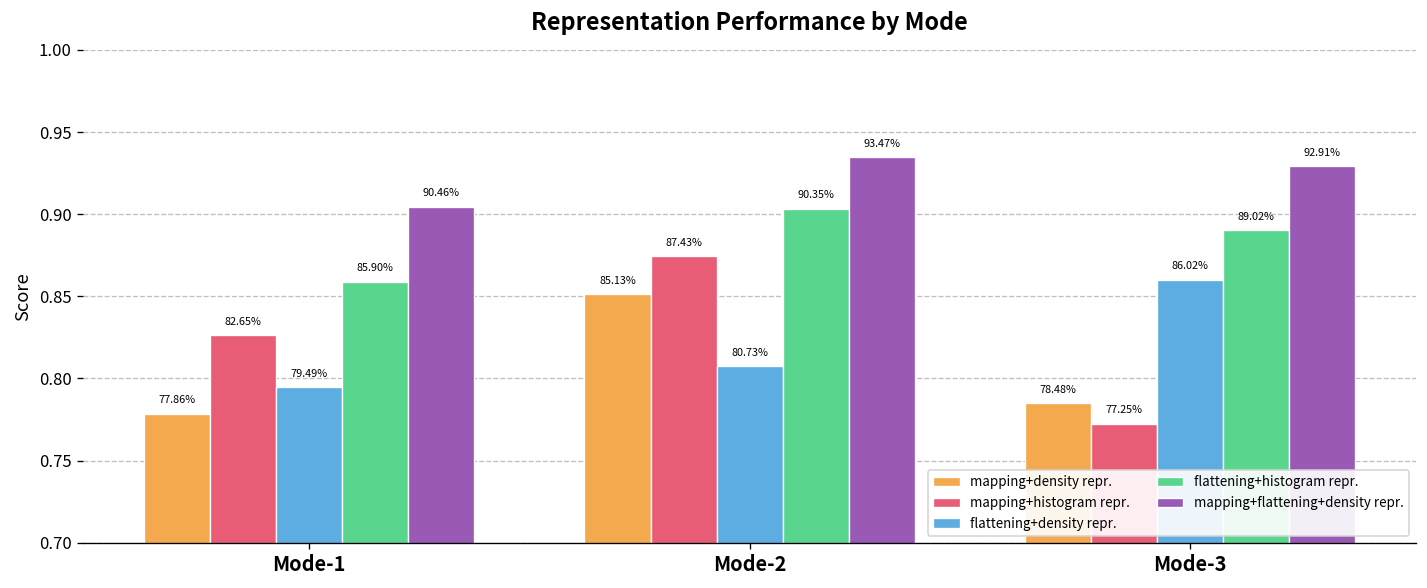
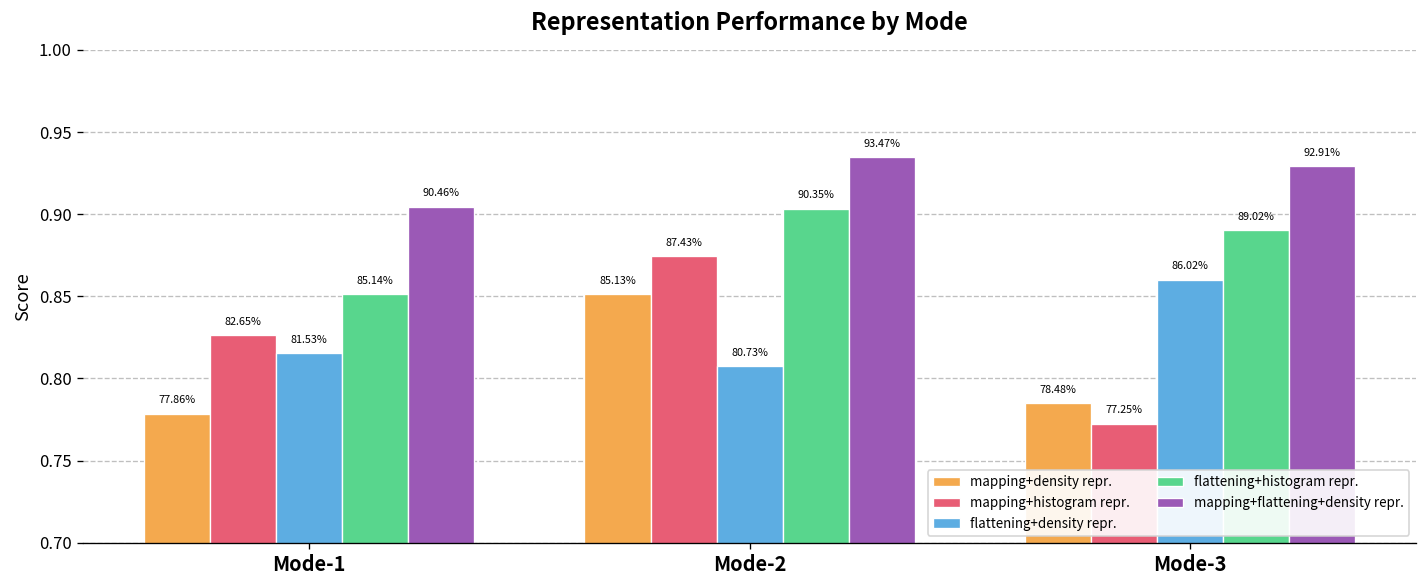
  {
    "mapping+density repr.": {
      "Mode-1": "77.86%",
      "Mode-2": "85.13%",
      "Mode-3": "78.48%"
    },
    "mapping+histogram repr.": {
      "Mode-1": "82.65%",
      "Mode-2": "87.43%",
      "Mode-3": "77.25%"
    },
    "flattening+density repr.": {
-     "Mode-1": "79.49%",
+     "Mode-1": "81.53%",
      "Mode-2": "80.73%",
      "Mode-3": "86.02%"
    },
    "flattening+histogram repr.": {
-     "Mode-1": "85.90%",
+     "Mode-1": "85.14%",
      "Mode-2": "90.35%",
      "Mode-3": "89.02%"
    },
    "mapping+flattening+density repr.": {
      "Mode-1": "90.46%",
      "Mode-2": "93.47%",
      "Mode-3": "92.91%"
    }
  }
